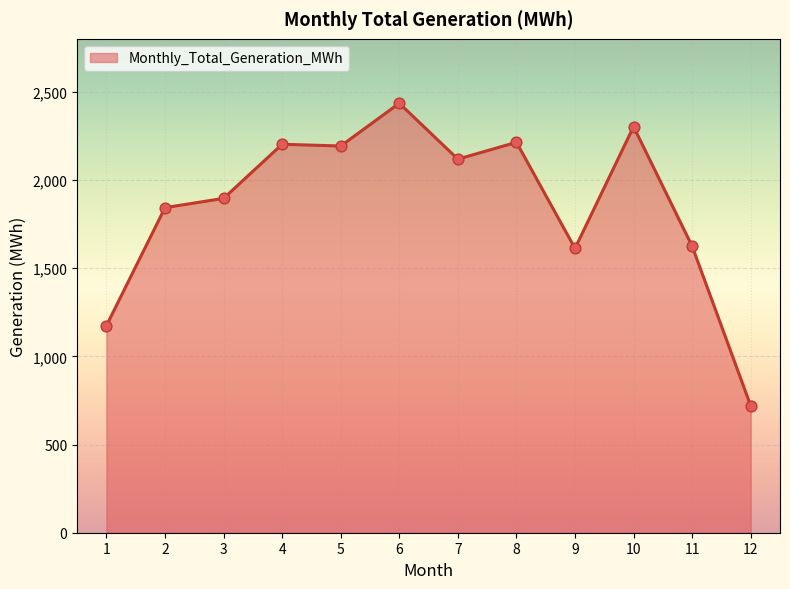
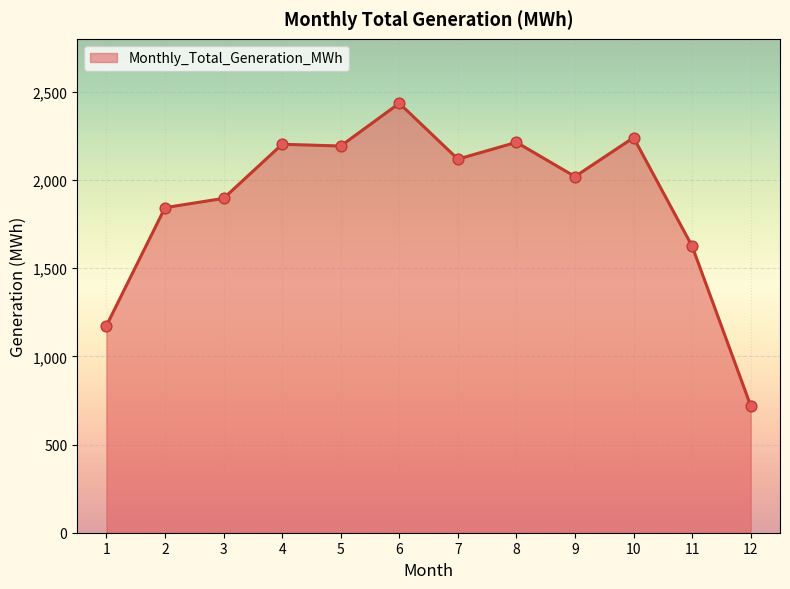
  {
    "1": "1,170",
    "2": "1,840",
    "3": "1,900",
    "4": "2,200",
    "5": "2,190",
    "6": "2,440",
    "7": "2,120",
    "8": "2,210",
-   "9": "1,610",
-   "10": "2,300",
+   "9": "2,020",
+   "10": "2,240",
    "11": "1,620",
    "12": "720"
  }
